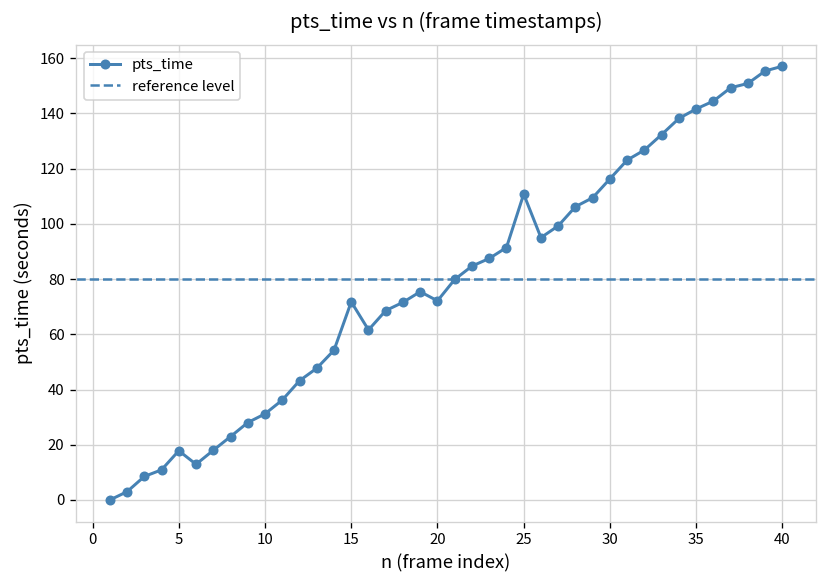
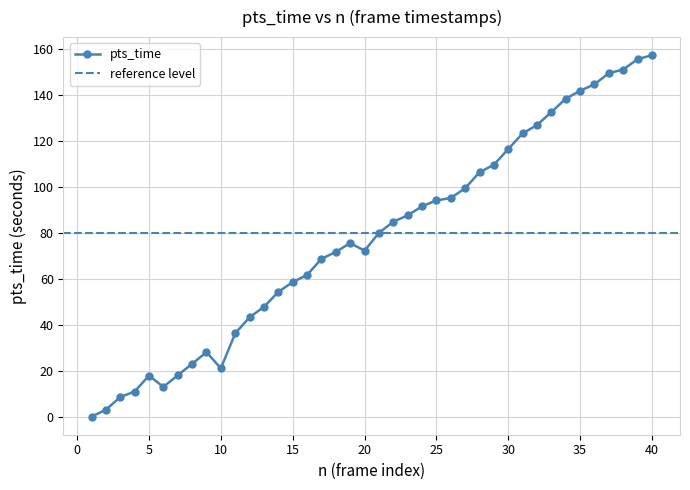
  {
    "5": 18,
-   "10": 31,
-   "15": 72,
+   "10": 21,
+   "15": 58,
    "20": 72,
-   "25": 111,
+   "25": 94,
    "30": 116,
    "35": 142,
    "40": 157
  }
